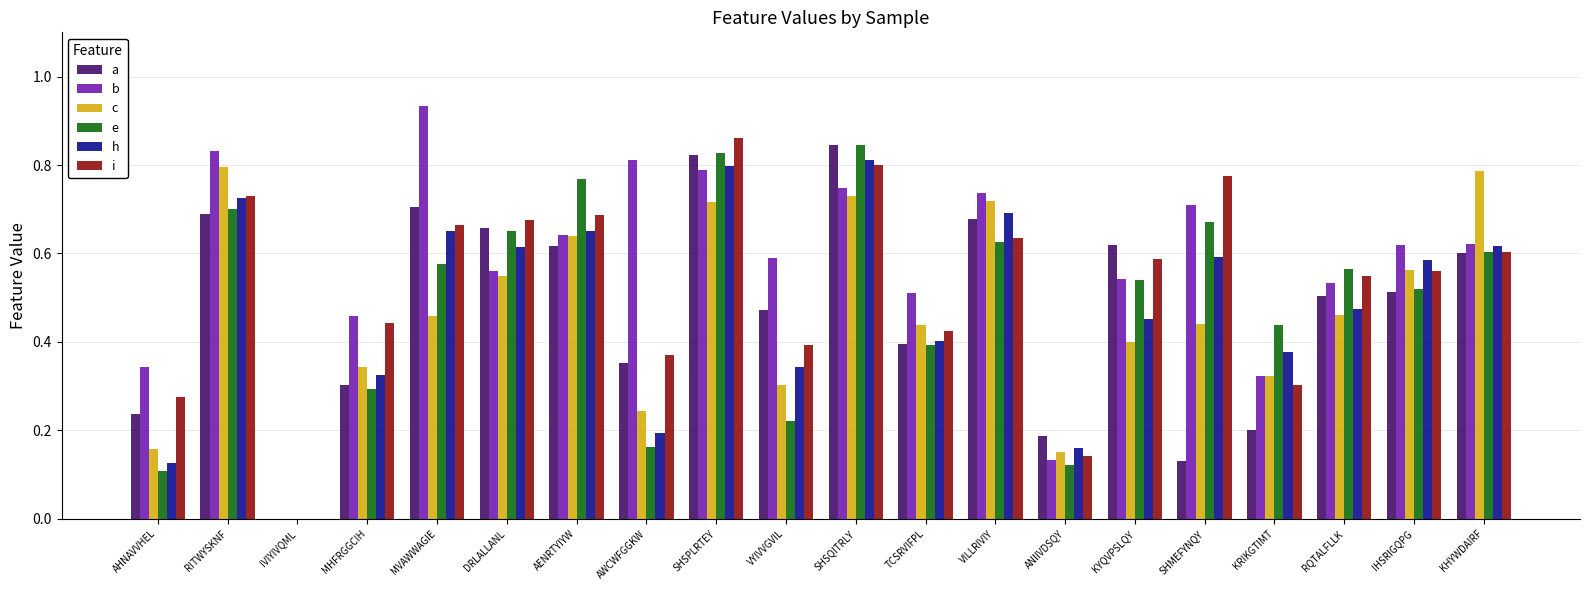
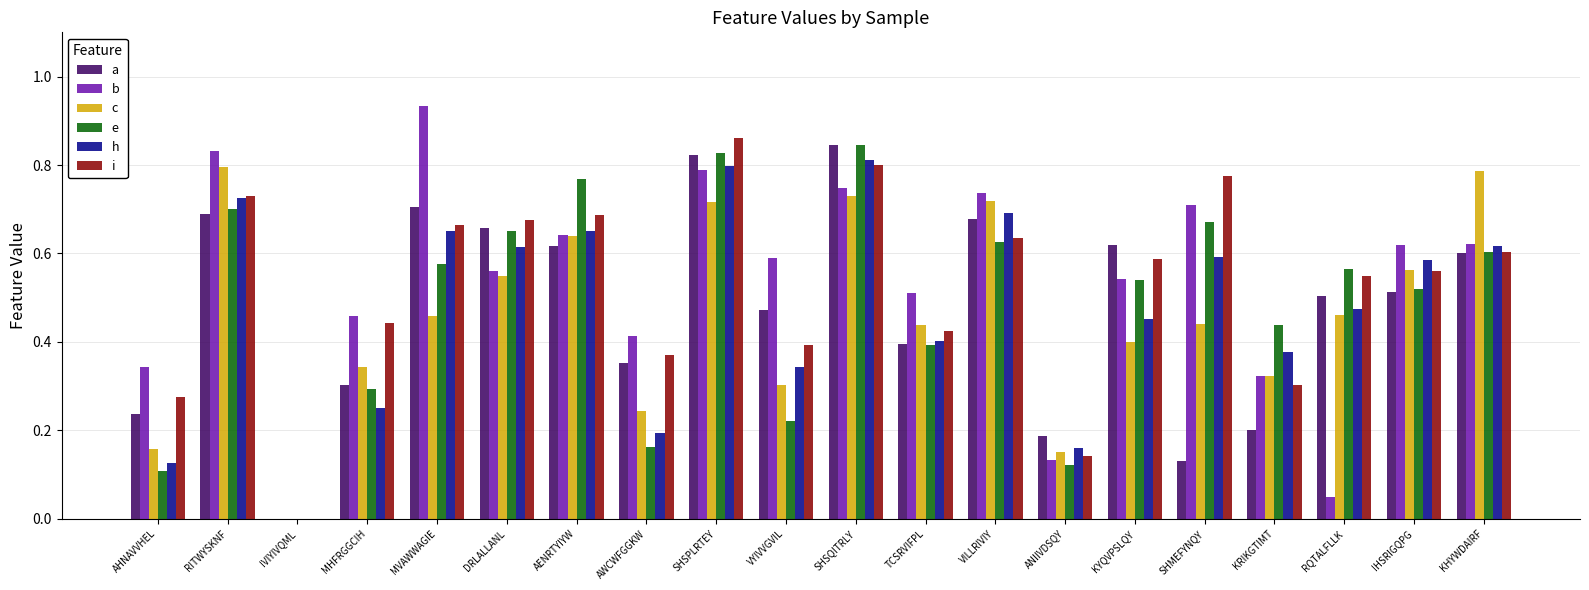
  {
    "a": {
      "AHNAVVHEL": 0.24,
      "RITWYSKNF": 0.69,
      "IVIYIVQML": 0.00,
      "MHFRGGCIH": 0.30,
      "MVAWWAGIE": 0.71,
      "DRLALLANL": 0.66,
      "AENRTYIYW": 0.62,
      "AWCWFGGKW": 0.35,
      "SHSPLRTEY": 0.82,
      "VYIVVGVIL": 0.47,
      "SHSQITRLY": 0.84,
      "TCSRVIFPL": 0.40,
      "VILLRIVIY": 0.68,
      "ANIIVDSQY": 0.19,
      "KYQVPSLQY": 0.62,
      "SHMEFYNQY": 0.13,
      "KRIKGTIMT": 0.20,
      "RQTALFLLK": 0.50,
      "IHSRIGQPG": 0.51,
      "KHYWDAIRF": 0.60
    },
    "b": {
      "AHNAVVHEL": 0.34,
      "RITWYSKNF": 0.83,
      "IVIYIVQML": 0.00,
      "MHFRGGCIH": 0.46,
      "MVAWWAGIE": 0.93,
      "DRLALLANL": 0.56,
      "AENRTYIYW": 0.64,
-     "AWCWFGGKW": 0.81,
+     "AWCWFGGKW": 0.41,
      "SHSPLRTEY": 0.79,
      "VYIVVGVIL": 0.59,
      "SHSQITRLY": 0.75,
      "TCSRVIFPL": 0.51,
      "VILLRIVIY": 0.74,
      "ANIIVDSQY": 0.13,
      "KYQVPSLQY": 0.54,
      "SHMEFYNQY": 0.71,
      "KRIKGTIMT": 0.32,
-     "RQTALFLLK": 0.53,
+     "RQTALFLLK": 0.05,
      "IHSRIGQPG": 0.62,
      "KHYWDAIRF": 0.62
    },
    "c": {
      "AHNAVVHEL": 0.16,
      "RITWYSKNF": 0.79,
      "IVIYIVQML": 0.00,
      "MHFRGGCIH": 0.34,
      "MVAWWAGIE": 0.46,
      "DRLALLANL": 0.55,
      "AENRTYIYW": 0.64,
      "AWCWFGGKW": 0.24,
      "SHSPLRTEY": 0.72,
      "VYIVVGVIL": 0.30,
      "SHSQITRLY": 0.73,
      "TCSRVIFPL": 0.44,
      "VILLRIVIY": 0.72,
      "ANIIVDSQY": 0.15,
      "KYQVPSLQY": 0.40,
      "SHMEFYNQY": 0.44,
      "KRIKGTIMT": 0.32,
      "RQTALFLLK": 0.46,
      "IHSRIGQPG": 0.56,
      "KHYWDAIRF": 0.79
    },
    "e": {
      "AHNAVVHEL": 0.11,
      "RITWYSKNF": 0.70,
      "IVIYIVQML": 0.00,
      "MHFRGGCIH": 0.29,
      "MVAWWAGIE": 0.58,
      "DRLALLANL": 0.65,
      "AENRTYIYW": 0.77,
      "AWCWFGGKW": 0.16,
      "SHSPLRTEY": 0.83,
      "VYIVVGVIL": 0.22,
      "SHSQITRLY": 0.84,
      "TCSRVIFPL": 0.39,
      "VILLRIVIY": 0.63,
      "ANIIVDSQY": 0.12,
      "KYQVPSLQY": 0.54,
      "SHMEFYNQY": 0.67,
      "KRIKGTIMT": 0.44,
      "RQTALFLLK": 0.57,
      "IHSRIGQPG": 0.52,
      "KHYWDAIRF": 0.60
    },
    "h": {
      "AHNAVVHEL": 0.13,
      "RITWYSKNF": 0.73,
      "IVIYIVQML": 0.00,
-     "MHFRGGCIH": 0.33,
+     "MHFRGGCIH": 0.25,
      "MVAWWAGIE": 0.65,
      "DRLALLANL": 0.61,
      "AENRTYIYW": 0.65,
      "AWCWFGGKW": 0.19,
      "SHSPLRTEY": 0.80,
      "VYIVVGVIL": 0.34,
      "SHSQITRLY": 0.81,
      "TCSRVIFPL": 0.40,
      "VILLRIVIY": 0.69,
      "ANIIVDSQY": 0.16,
      "KYQVPSLQY": 0.45,
      "SHMEFYNQY": 0.59,
      "KRIKGTIMT": 0.38,
      "RQTALFLLK": 0.47,
      "IHSRIGQPG": 0.59,
      "KHYWDAIRF": 0.62
    },
    "i": {
      "AHNAVVHEL": 0.28,
      "RITWYSKNF": 0.73,
      "IVIYIVQML": 0.00,
      "MHFRGGCIH": 0.44,
      "MVAWWAGIE": 0.66,
      "DRLALLANL": 0.68,
      "AENRTYIYW": 0.69,
      "AWCWFGGKW": 0.37,
      "SHSPLRTEY": 0.86,
      "VYIVVGVIL": 0.39,
      "SHSQITRLY": 0.80,
      "TCSRVIFPL": 0.43,
      "VILLRIVIY": 0.64,
      "ANIIVDSQY": 0.14,
      "KYQVPSLQY": 0.59,
      "SHMEFYNQY": 0.78,
      "KRIKGTIMT": 0.30,
      "RQTALFLLK": 0.55,
      "IHSRIGQPG": 0.56,
      "KHYWDAIRF": 0.60
    }
  }
